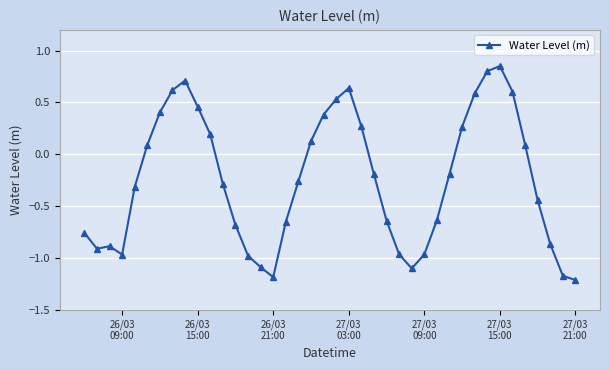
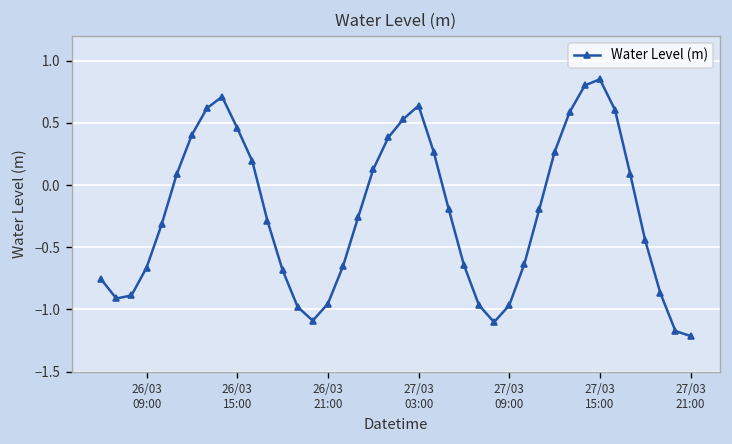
  {
-   "26/03 09:00": -0.97,
+   "26/03 09:00": -0.66,
    "26/03 15:00": 0.46,
-   "26/03 21:00": -1.19,
+   "26/03 21:00": -0.95,
    "27/03 03:00": 0.64,
    "27/03 09:00": -0.97,
    "27/03 15:00": 0.85,
    "27/03 21:00": -1.21
  }
